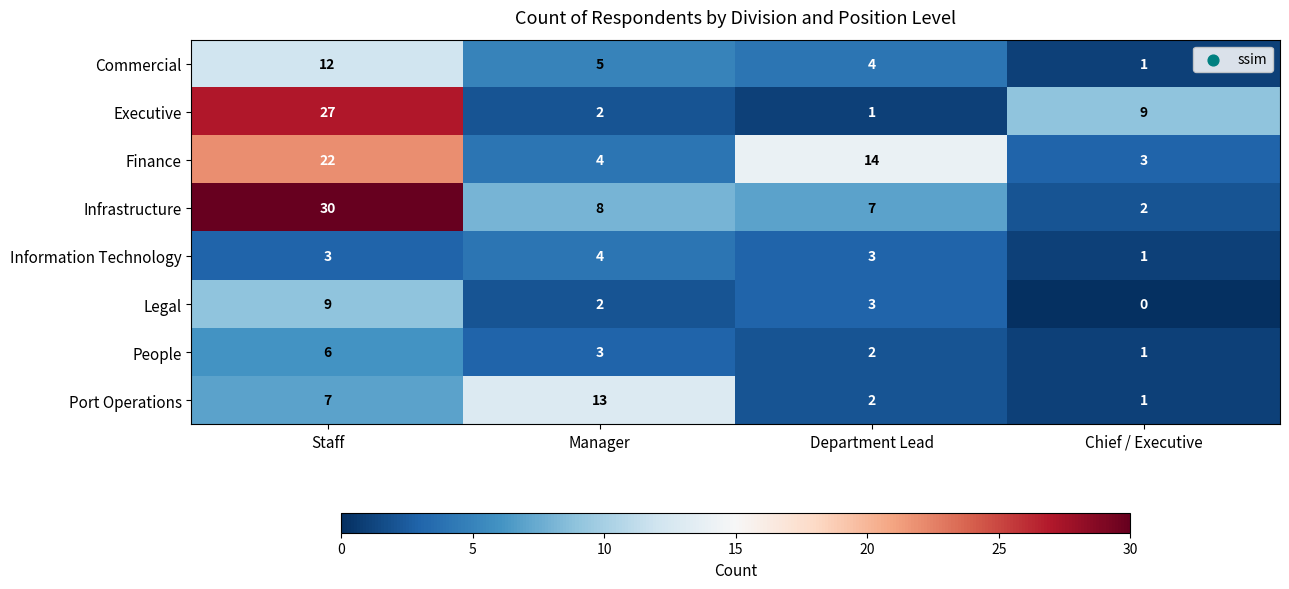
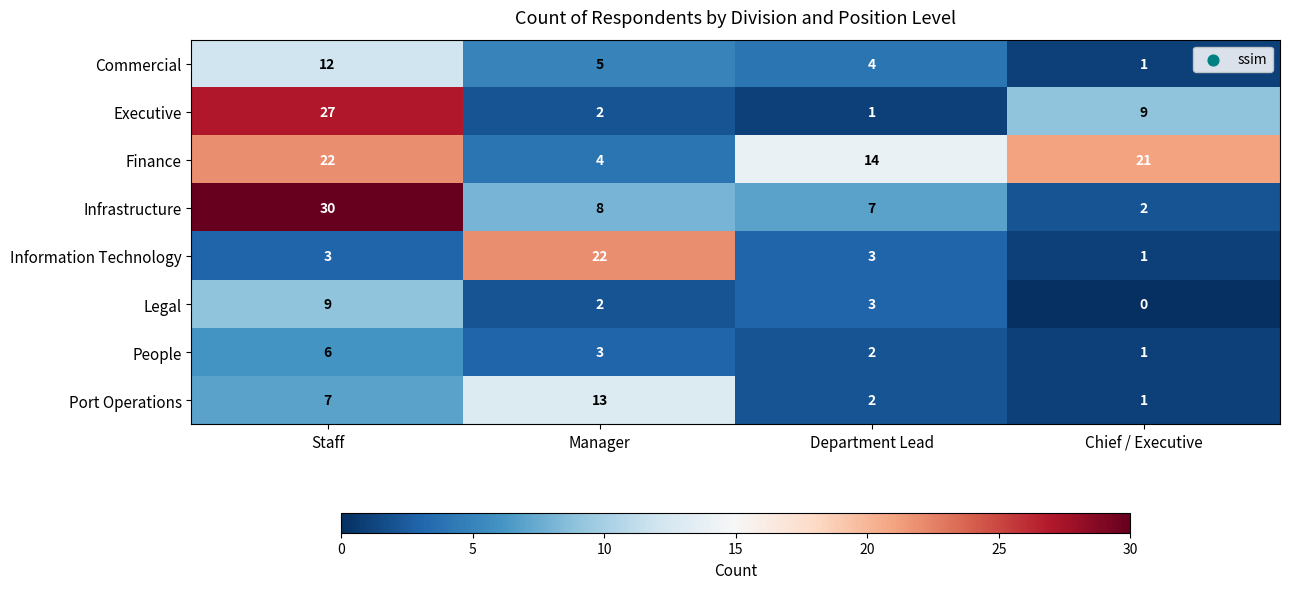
  {
    "Commercial": {
      "Staff": 12,
      "Manager": 5,
      "Department Lead": 4,
      "Chief / Executive": 1
    },
    "Executive": {
      "Staff": 27,
      "Manager": 2,
      "Department Lead": 1,
      "Chief / Executive": 9
    },
    "Finance": {
      "Staff": 22,
      "Manager": 4,
      "Department Lead": 14,
-     "Chief / Executive": 3
+     "Chief / Executive": 21
    },
    "Infrastructure": {
      "Staff": 30,
      "Manager": 8,
      "Department Lead": 7,
      "Chief / Executive": 2
    },
    "Information Technology": {
      "Staff": 3,
-     "Manager": 4,
+     "Manager": 22,
      "Department Lead": 3,
      "Chief / Executive": 1
    },
    "Legal": {
      "Staff": 9,
      "Manager": 2,
      "Department Lead": 3,
      "Chief / Executive": 0
    },
    "People": {
      "Staff": 6,
      "Manager": 3,
      "Department Lead": 2,
      "Chief / Executive": 1
    },
    "Port Operations": {
      "Staff": 7,
      "Manager": 13,
      "Department Lead": 2,
      "Chief / Executive": 1
    }
  }
